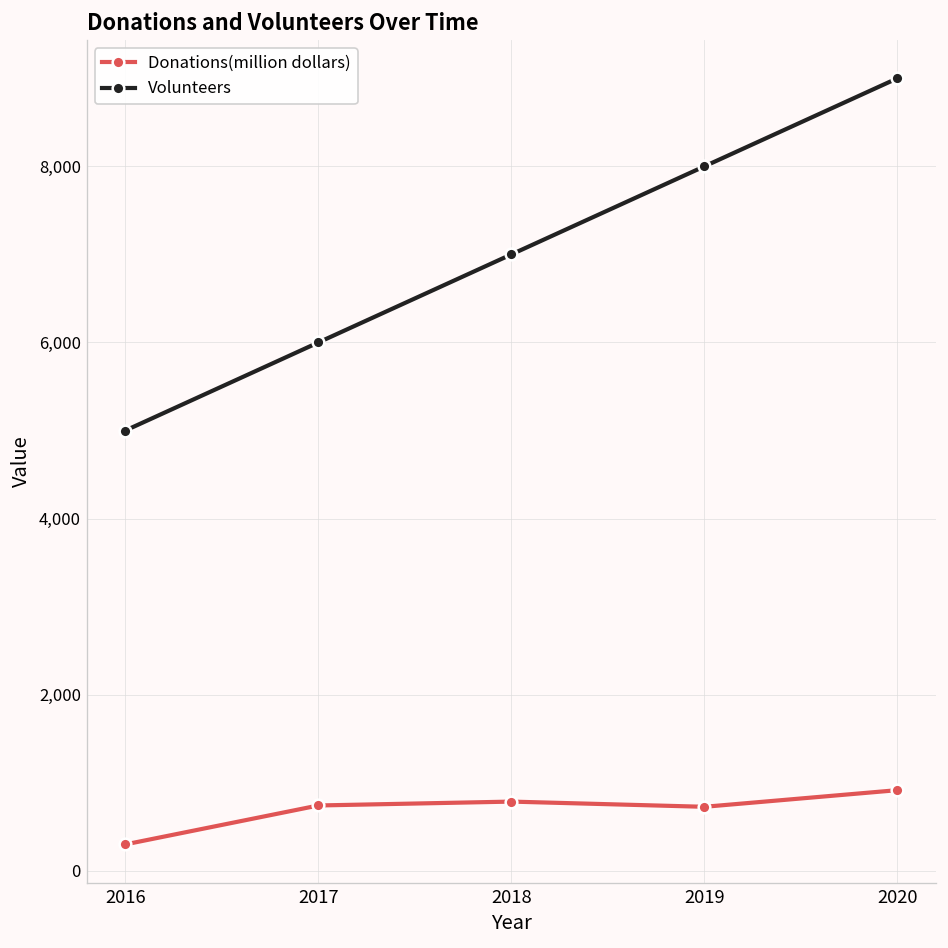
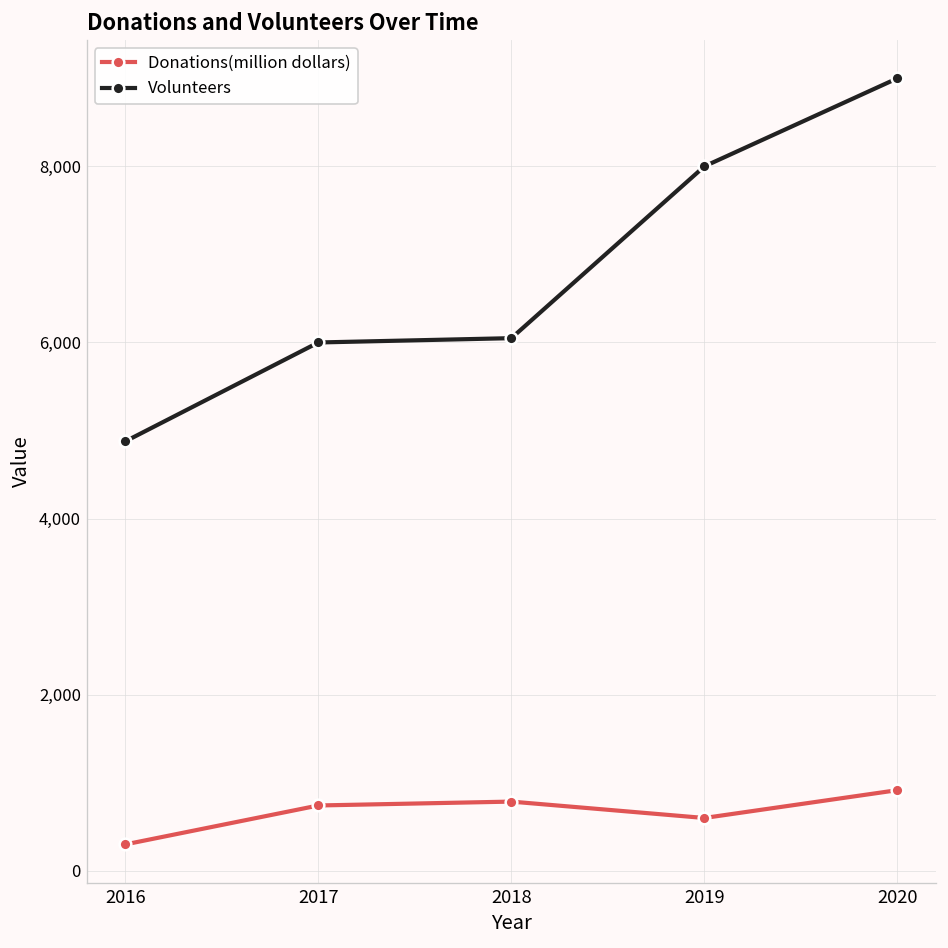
  {
    "Donations(million dollars)": {
      "2016": "300",
      "2017": "700",
      "2018": "800",
-     "2019": "700",
+     "2019": "600",
      "2020": "900"
    },
    "Volunteers": {
-     "2016": "5,000",
+     "2016": "4,900",
      "2017": "6,000",
-     "2018": "7,000",
+     "2018": "6,000",
      "2019": "8,000",
      "2020": "9,000"
    }
  }
